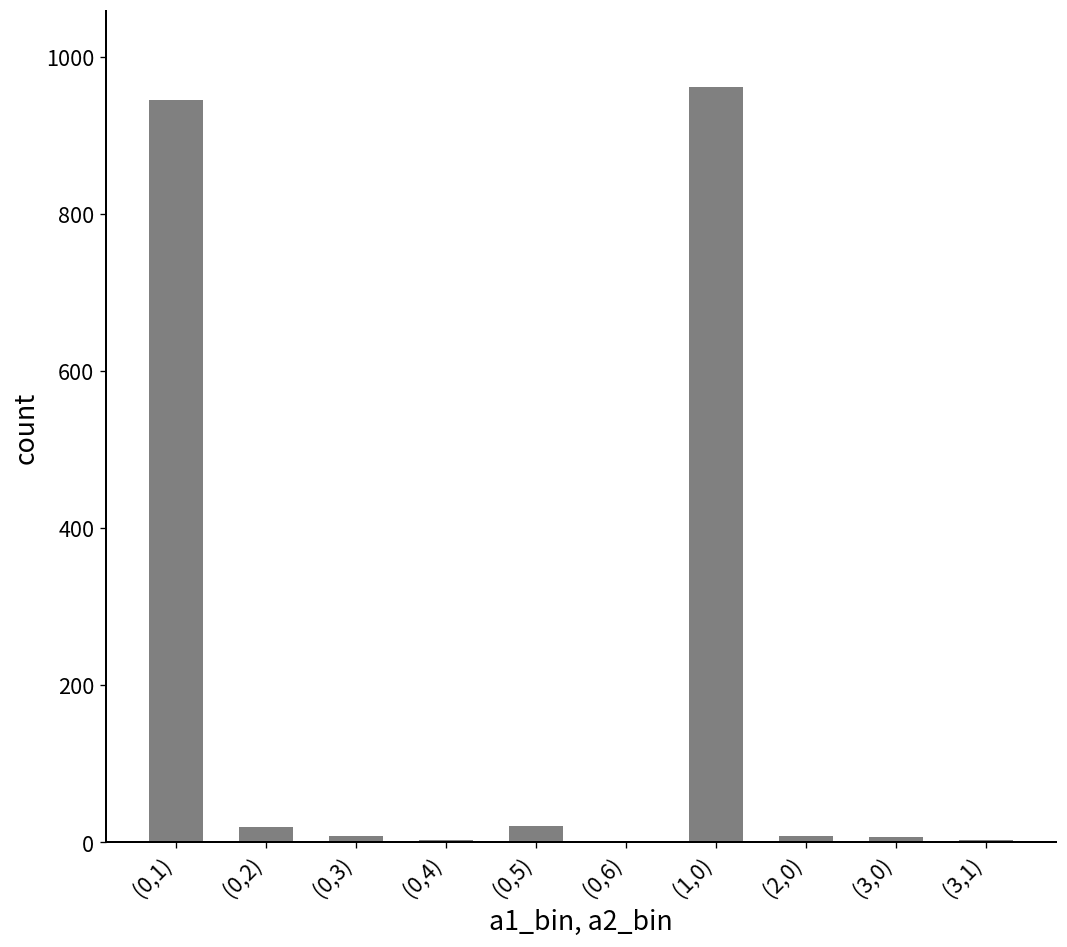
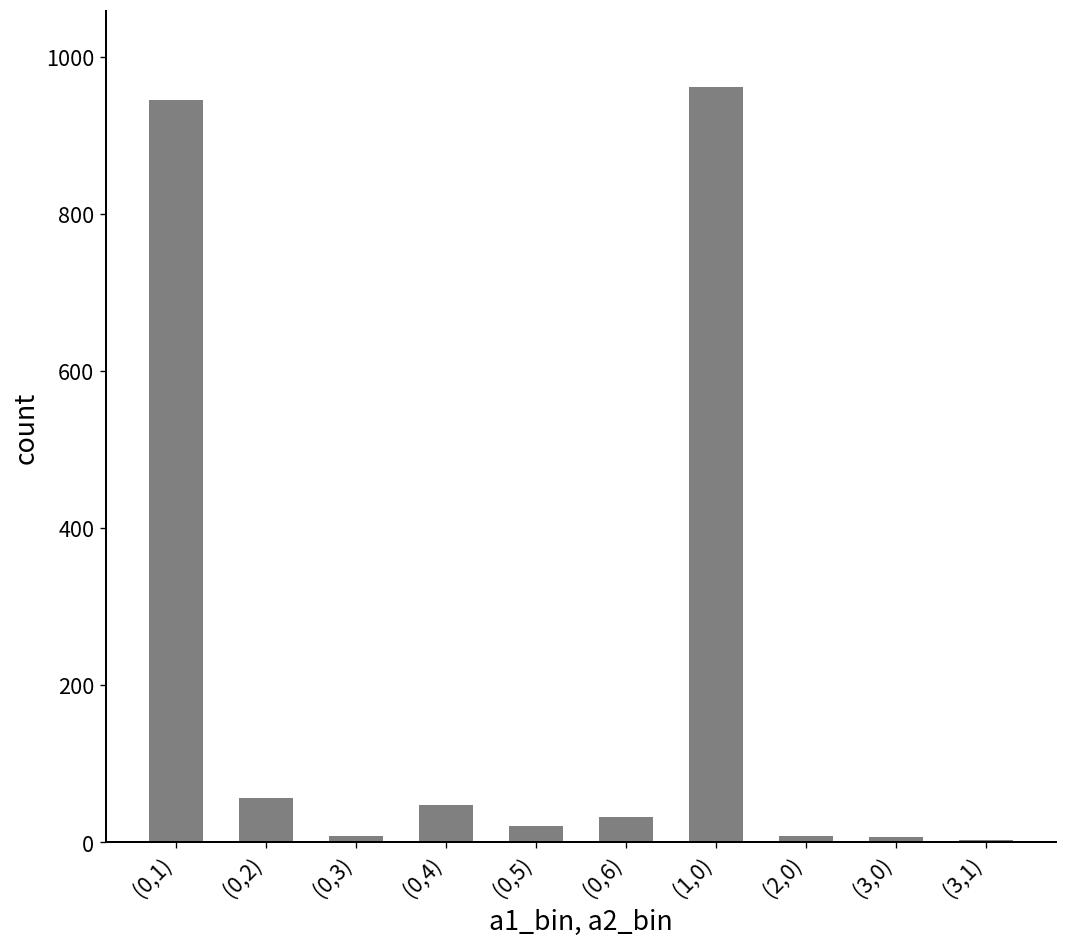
  {
    "(0,1)": 950,
-   "(0,2)": 20,
+   "(0,2)": 60,
    "(0,3)": 10,
-   "(0,4)": 0,
+   "(0,4)": 50,
    "(0,5)": 20,
-   "(0,6)": 0,
+   "(0,6)": 30,
    "(1,0)": 960,
    "(2,0)": 10,
    "(3,0)": 10
  }
